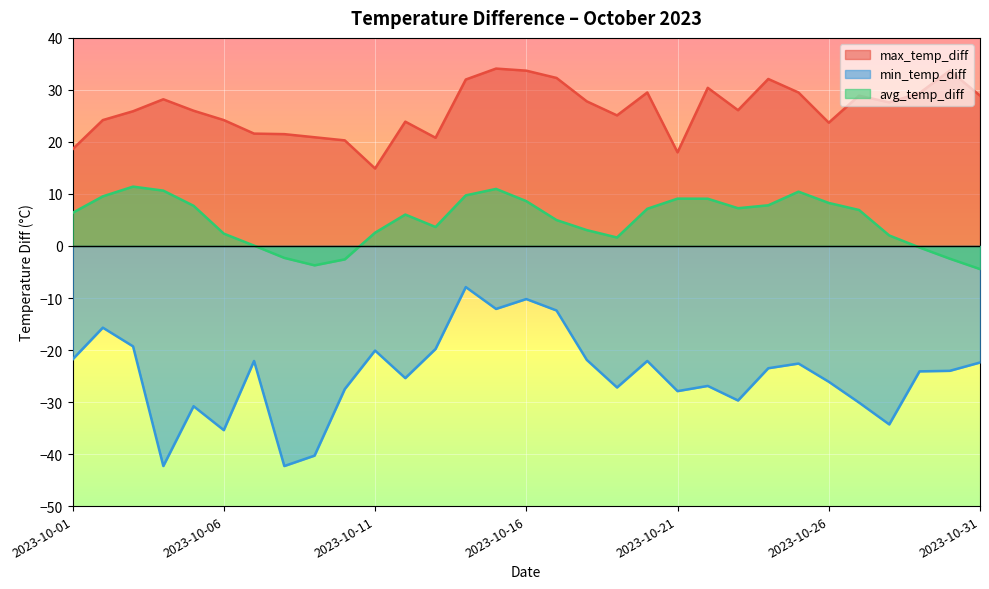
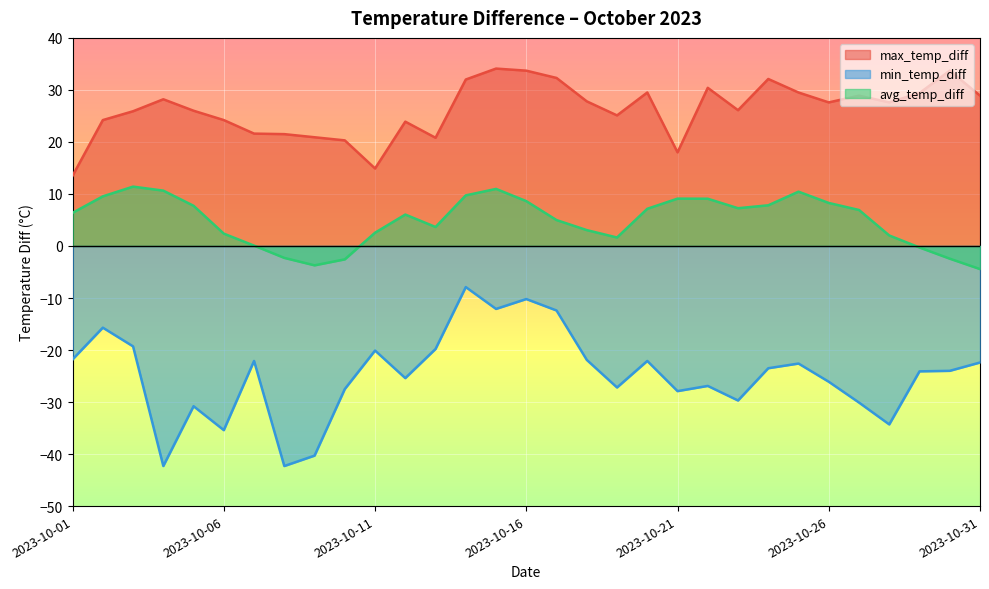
  {
    "max_temp_diff": {
-     "2023-10-01": 19,
+     "2023-10-01": 14,
      "2023-10-06": 24,
      "2023-10-11": 15,
      "2023-10-16": 34,
      "2023-10-21": 18,
-     "2023-10-26": 24,
+     "2023-10-26": 28,
      "2023-10-31": 29
    }
  }
